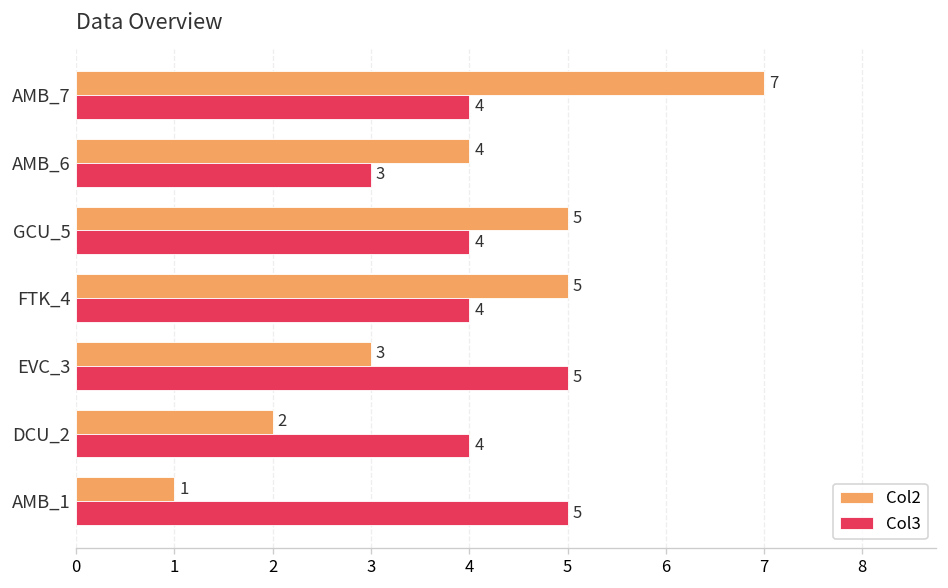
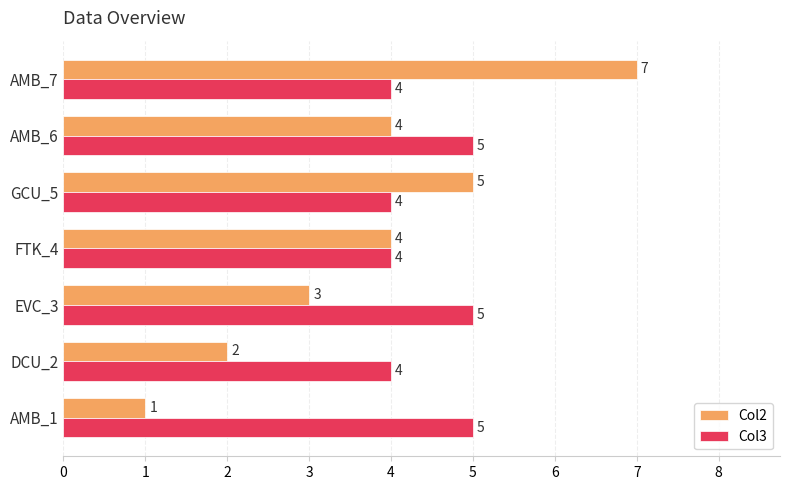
  {
    "Col2": {
      "AMB_7": 7,
      "AMB_6": 4,
      "GCU_5": 5,
-     "FTK_4": 5,
+     "FTK_4": 4,
      "EVC_3": 3,
      "DCU_2": 2,
      "AMB_1": 1
    },
    "Col3": {
      "AMB_7": 4,
-     "AMB_6": 3,
+     "AMB_6": 5,
      "GCU_5": 4,
      "FTK_4": 4,
      "EVC_3": 5,
      "DCU_2": 4,
      "AMB_1": 5
    }
  }
